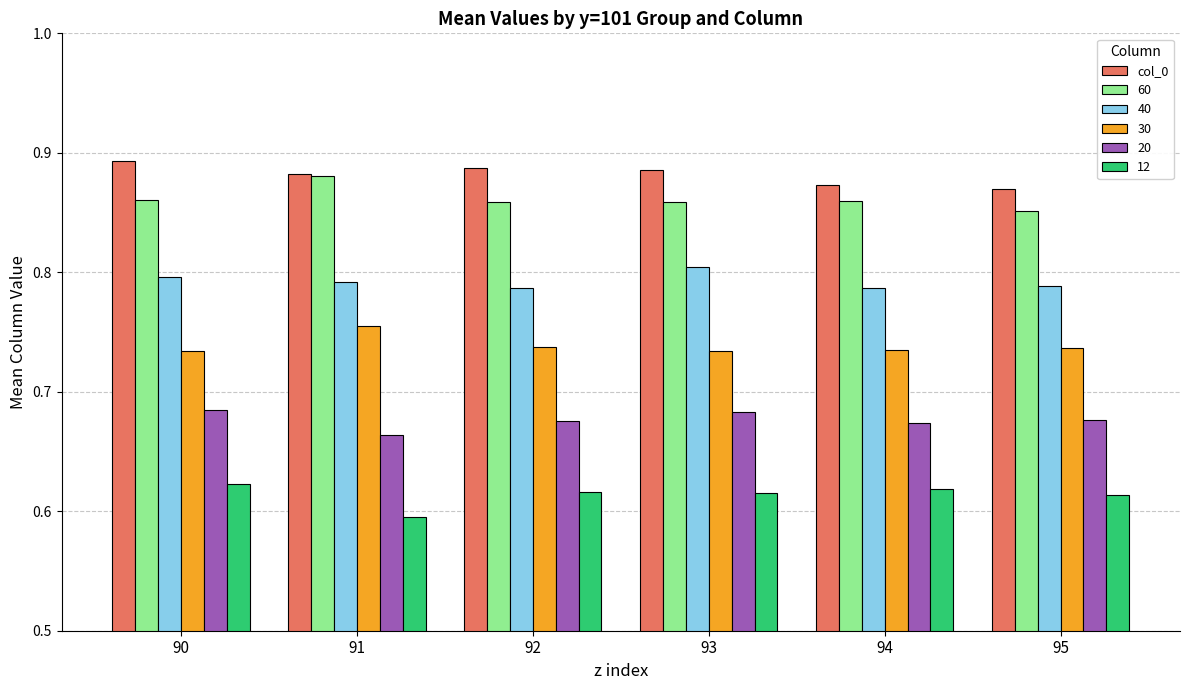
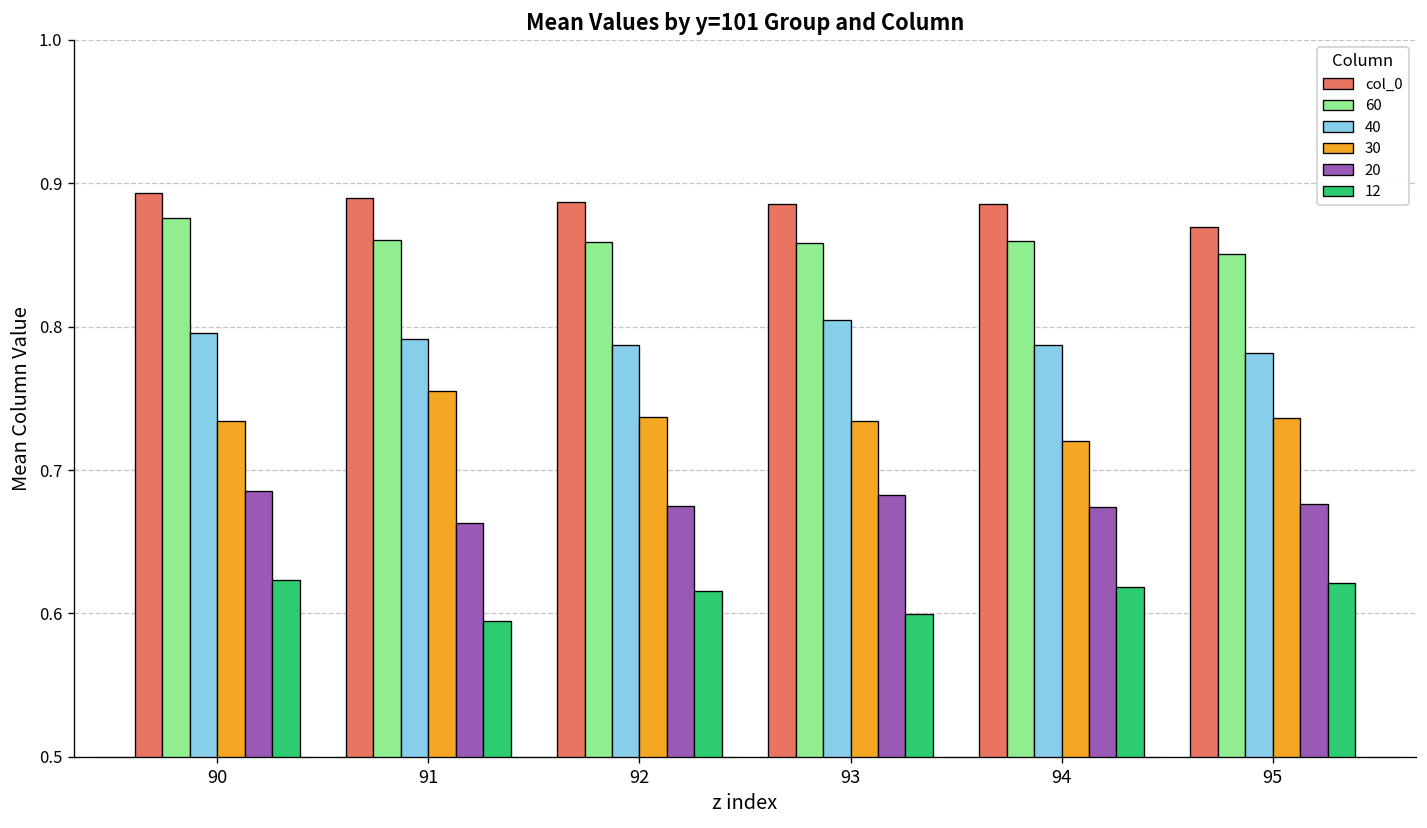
  {
    "col_0": {
      "90": 0.893,
-     "91": 0.882,
+     "91": 0.890,
      "92": 0.887,
      "93": 0.886,
-     "94": 0.873,
+     "94": 0.886,
      "95": 0.869
    },
    "60": {
-     "90": 0.861,
-     "91": 0.881,
+     "90": 0.876,
+     "91": 0.861,
      "92": 0.859,
      "93": 0.859,
      "94": 0.860,
      "95": 0.851
    },
    "40": {
      "90": 0.796,
      "91": 0.792,
      "92": 0.787,
      "93": 0.805,
      "94": 0.787,
-     "95": 0.789
+     "95": 0.782
    },
    "30": {
      "90": 0.734,
      "91": 0.755,
      "92": 0.737,
      "93": 0.735,
-     "94": 0.735,
+     "94": 0.720,
      "95": 0.737
    },
    "20": {
      "90": 0.685,
      "91": 0.663,
      "92": 0.675,
      "93": 0.683,
      "94": 0.674,
      "95": 0.676
    },
    "12": {
      "90": 0.623,
      "91": 0.595,
      "92": 0.616,
-     "93": 0.615,
+     "93": 0.599,
      "94": 0.618,
-     "95": 0.614
+     "95": 0.622
    }
  }
